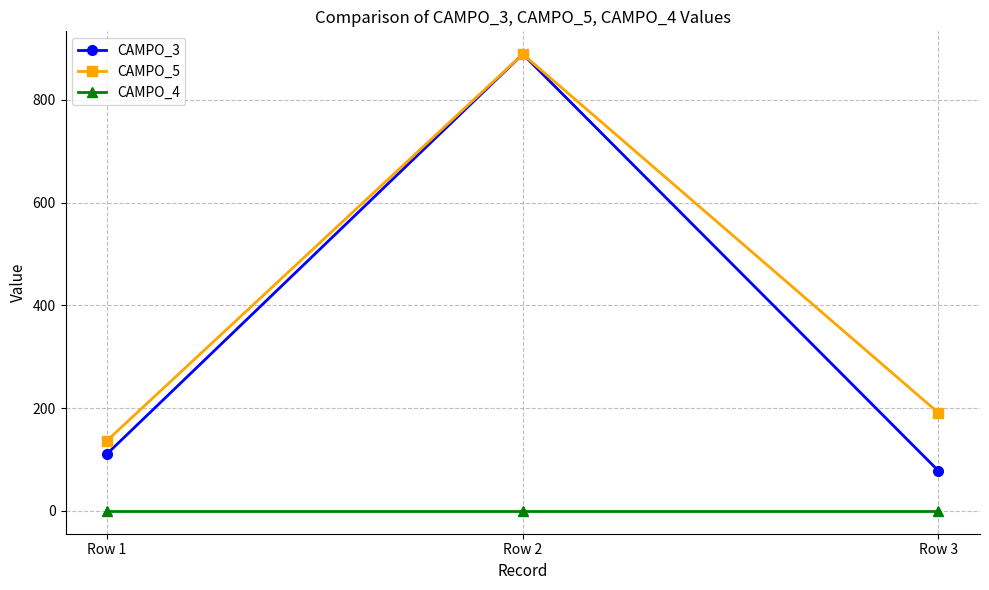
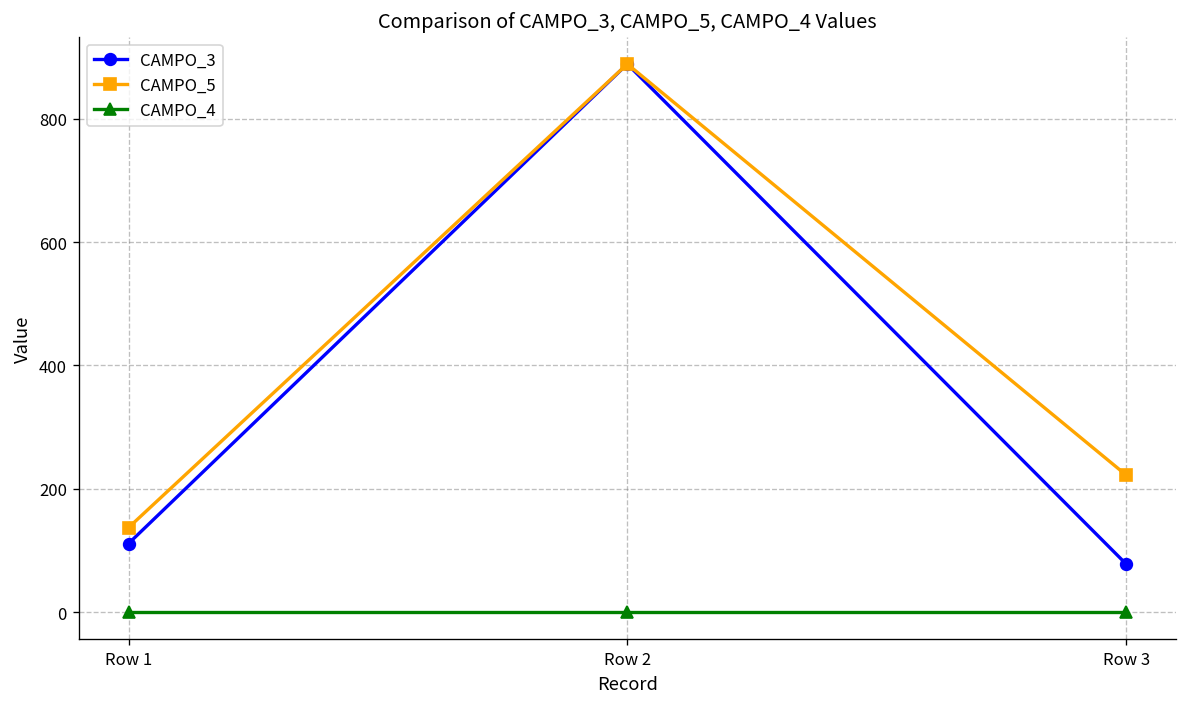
  {
    "CAMPO_3": {
      "Row 1": 110,
      "Row 3": 80
    },
    "CAMPO_5": {
      "Row 1": 140,
-     "Row 3": 190
+     "Row 3": 220
    },
    "CAMPO_4": {
      "Row 1": 0,
      "Row 2": 0,
      "Row 3": 0
    }
  }
